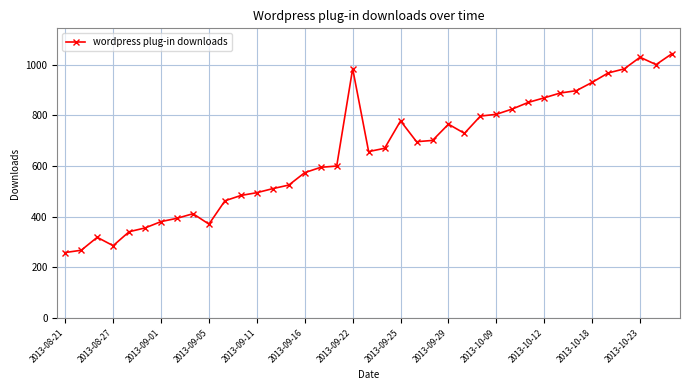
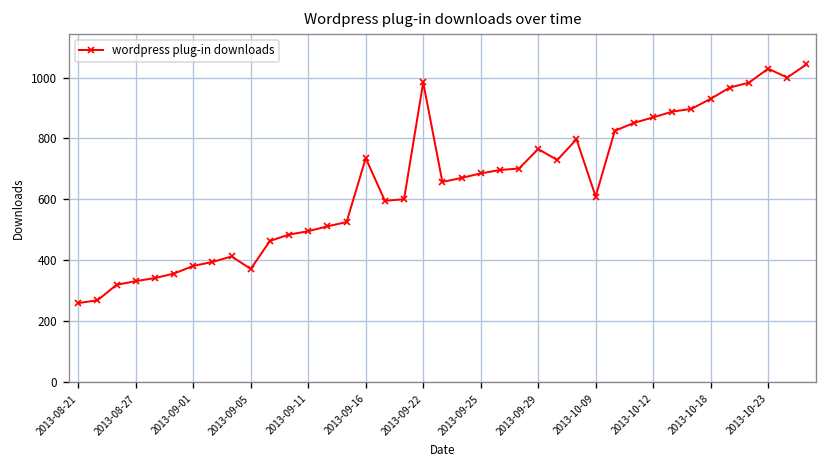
  {
    "2013-08-21": 260,
-   "2013-08-27": 290,
+   "2013-08-27": 330,
    "2013-09-01": 380,
    "2013-09-05": 370,
    "2013-09-11": 500,
-   "2013-09-16": 570,
+   "2013-09-16": 740,
    "2013-09-22": 980,
-   "2013-09-25": 780,
+   "2013-09-25": 690,
    "2013-09-29": 770,
-   "2013-10-09": 800,
+   "2013-10-09": 610,
    "2013-10-12": 870,
    "2013-10-18": 930,
    "2013-10-23": 1030
  }
